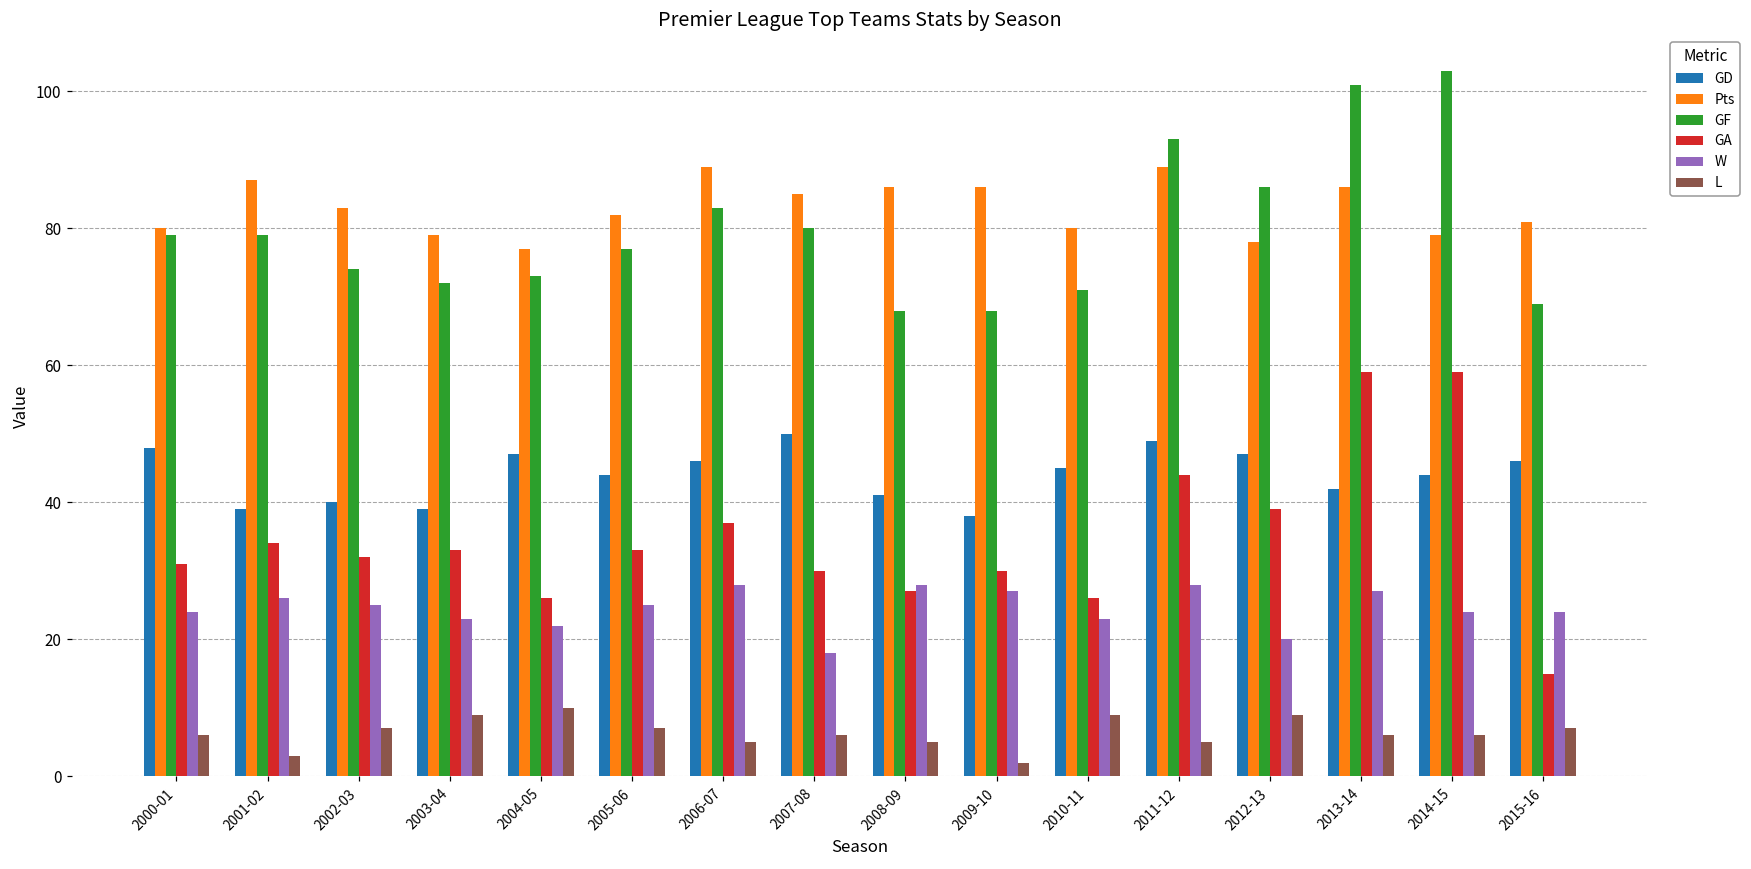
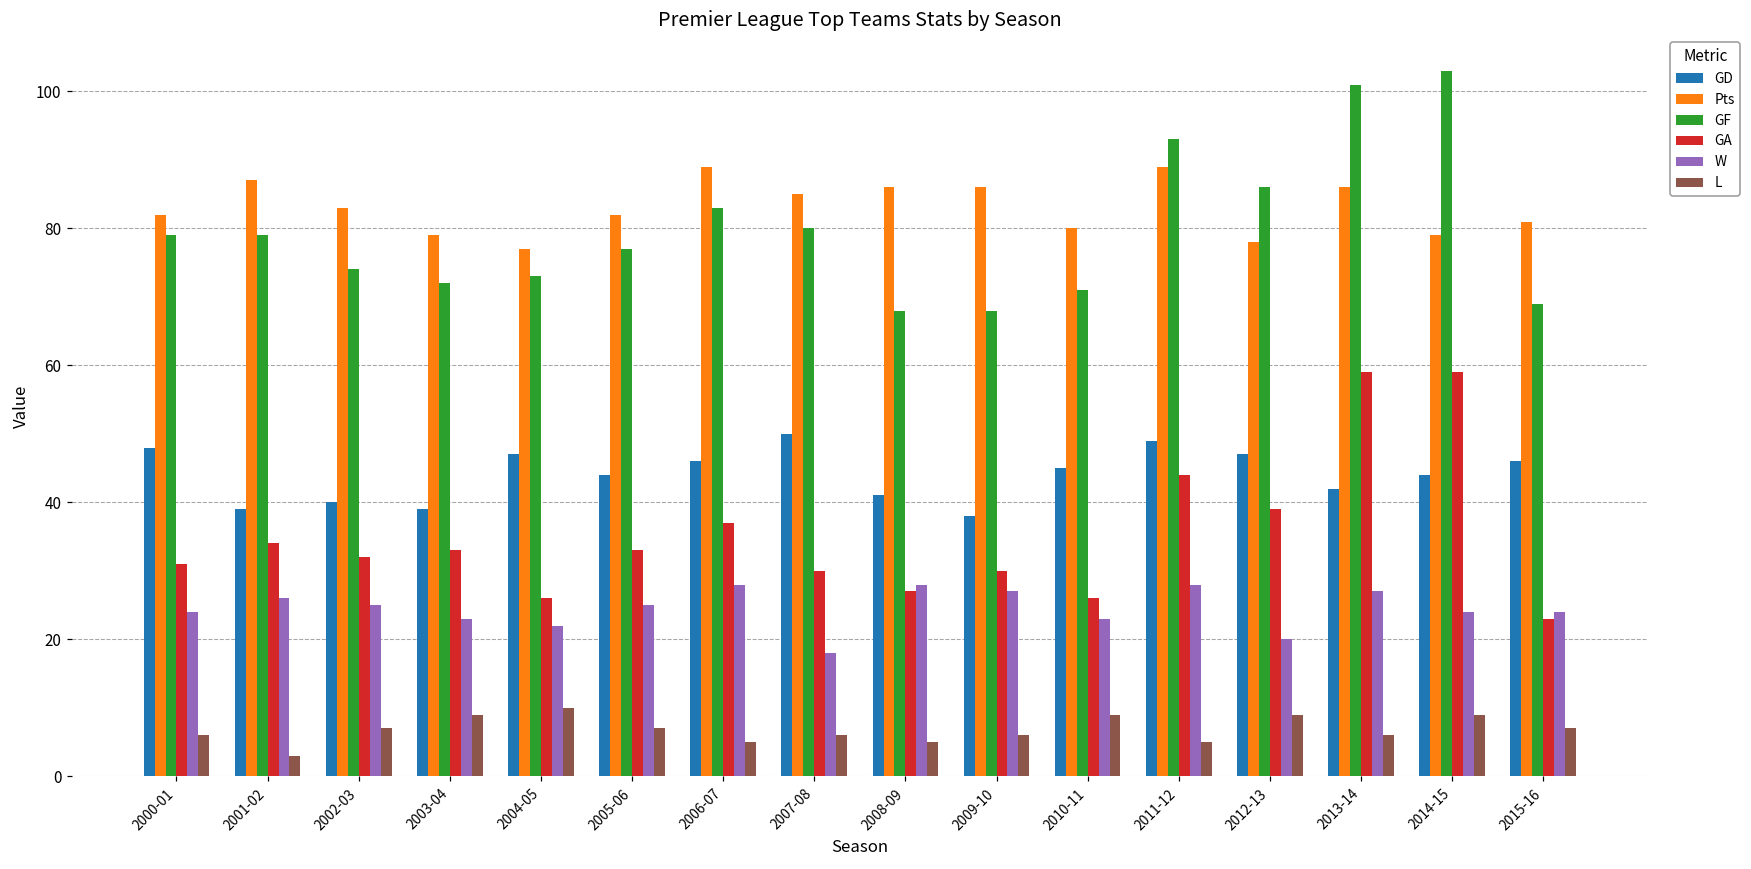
  {
    "GD": {
      "2000-01": 48,
      "2001-02": 39,
      "2002-03": 40,
      "2003-04": 39,
      "2004-05": 47,
      "2005-06": 44,
      "2006-07": 46,
      "2007-08": 50,
      "2008-09": 41,
      "2009-10": 38,
      "2010-11": 45,
      "2011-12": 49,
      "2012-13": 47,
      "2013-14": 42,
      "2014-15": 44,
      "2015-16": 46
    },
    "Pts": {
-     "2000-01": 80,
+     "2000-01": 82,
      "2001-02": 87,
      "2002-03": 83,
      "2003-04": 79,
      "2004-05": 77,
      "2005-06": 82,
      "2006-07": 89,
      "2007-08": 85,
      "2008-09": 86,
      "2009-10": 86,
      "2010-11": 80,
      "2011-12": 89,
      "2012-13": 78,
      "2013-14": 86,
      "2014-15": 79,
      "2015-16": 81
    },
    "GF": {
      "2000-01": 79,
      "2001-02": 79,
      "2002-03": 74,
      "2003-04": 72,
      "2004-05": 73,
      "2005-06": 77,
      "2006-07": 83,
      "2007-08": 80,
      "2008-09": 68,
      "2009-10": 68,
      "2010-11": 71,
      "2011-12": 93,
      "2012-13": 86,
      "2013-14": 101,
      "2014-15": 103,
      "2015-16": 69
    },
    "GA": {
      "2000-01": 31,
      "2001-02": 34,
      "2002-03": 32,
      "2003-04": 33,
      "2004-05": 26,
      "2005-06": 33,
      "2006-07": 37,
      "2007-08": 30,
      "2008-09": 27,
      "2009-10": 30,
      "2010-11": 26,
      "2011-12": 44,
      "2012-13": 39,
      "2013-14": 59,
      "2014-15": 59,
-     "2015-16": 15
+     "2015-16": 23
    },
    "W": {
      "2000-01": 24,
      "2001-02": 26,
      "2002-03": 25,
      "2003-04": 23,
      "2004-05": 22,
      "2005-06": 25,
      "2006-07": 28,
      "2007-08": 18,
      "2008-09": 28,
      "2009-10": 27,
      "2010-11": 23,
      "2011-12": 28,
      "2012-13": 20,
      "2013-14": 27,
      "2014-15": 24,
      "2015-16": 24
    },
    "L": {
      "2000-01": 6,
      "2001-02": 3,
      "2002-03": 7,
      "2003-04": 9,
      "2004-05": 10,
      "2005-06": 7,
      "2006-07": 5,
      "2007-08": 6,
      "2008-09": 5,
-     "2009-10": 2,
+     "2009-10": 6,
      "2010-11": 9,
      "2011-12": 5,
      "2012-13": 9,
      "2013-14": 6,
-     "2014-15": 6,
+     "2014-15": 9,
      "2015-16": 7
    }
  }
